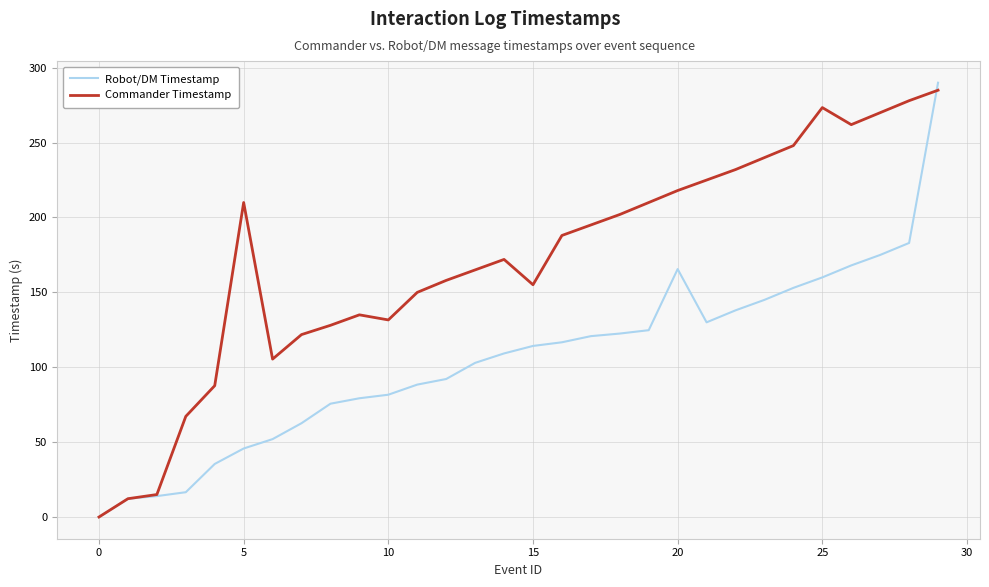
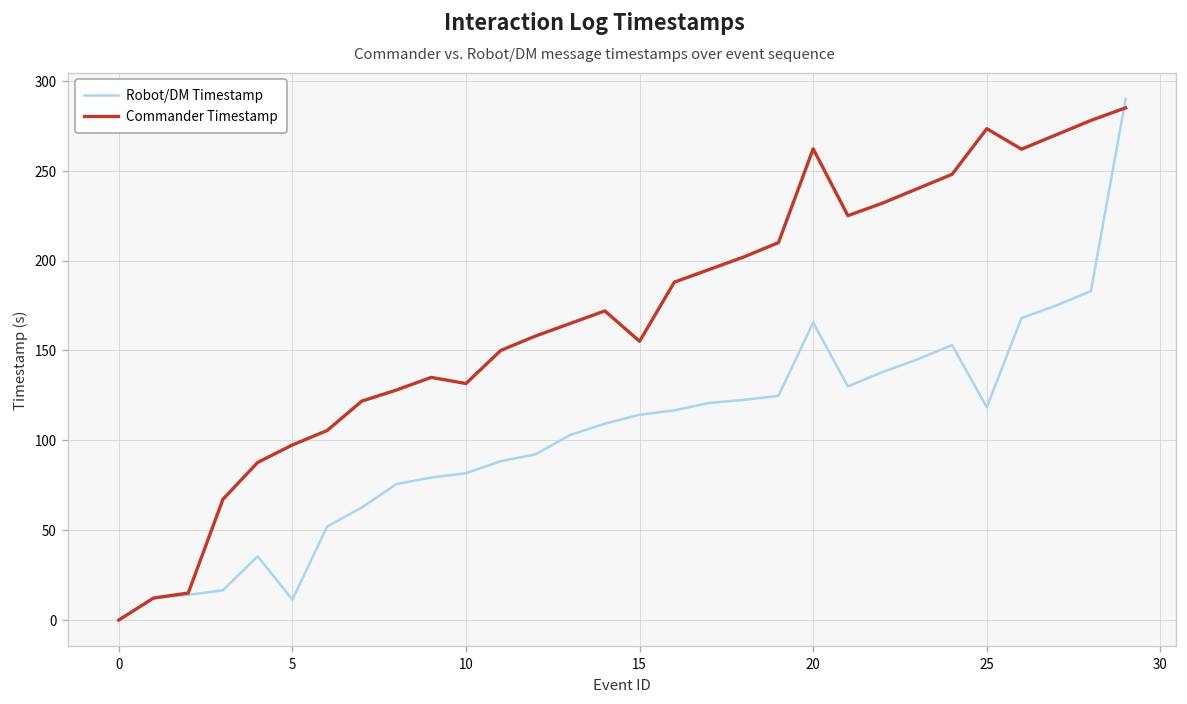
  {
    "Robot/DM Timestamp": {
-     "5": 46,
+     "5": 11,
      "10": 82,
      "15": 114,
      "20": 166,
-     "25": 160
+     "25": 118
    },
    "Commander Timestamp": {
-     "5": 210,
+     "5": 97,
      "10": 132,
      "15": 155,
-     "20": 218,
+     "20": 262,
      "25": 273
    }
  }
